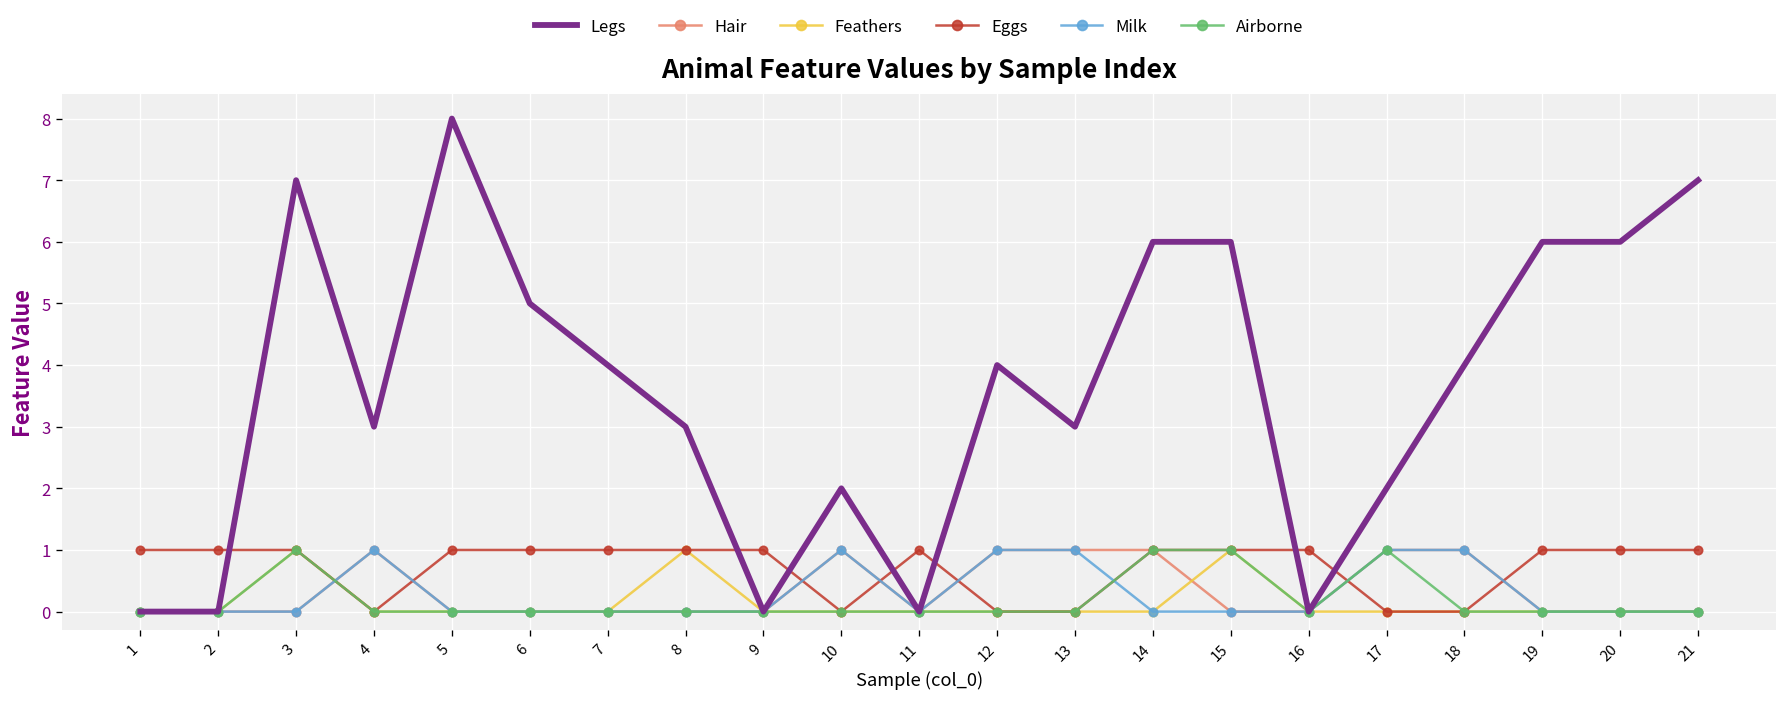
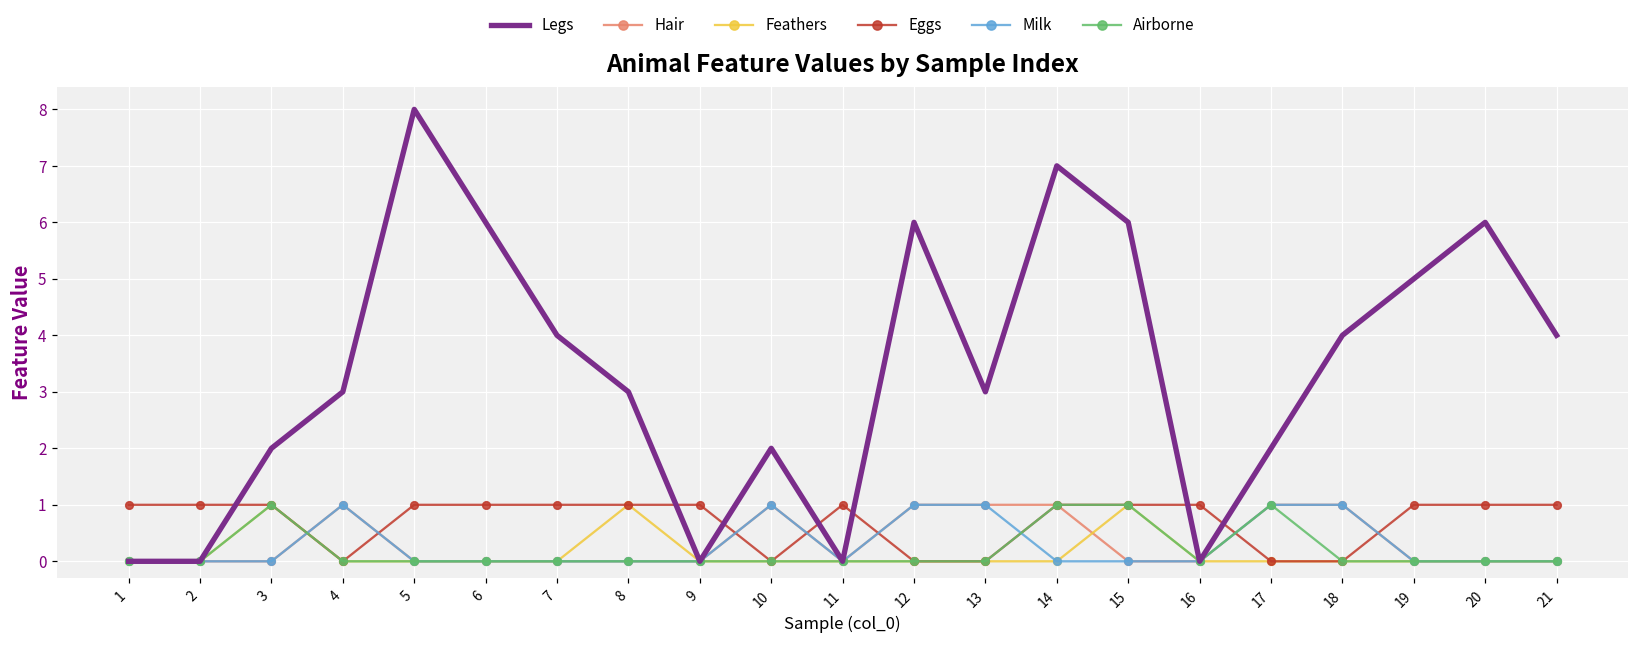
  {
    "Legs": {
-     "3": 7,
+     "3": 2,
      "4": 3,
      "5": 8,
-     "6": 5,
+     "6": 6,
      "7": 4,
      "8": 3,
      "10": 2,
-     "12": 4,
+     "12": 6,
      "13": 3,
-     "14": 6,
+     "14": 7,
      "15": 6,
      "17": 2,
      "18": 4,
-     "19": 6,
+     "19": 5,
      "20": 6,
-     "21": 7
+     "21": 4
    },
    "Eggs": {
      "1": 1,
      "2": 1,
      "5": 1,
      "6": 1,
      "7": 1,
      "9": 1,
      "11": 1,
      "16": 1,
      "19": 1,
      "20": 1,
      "21": 1
    }
  }
